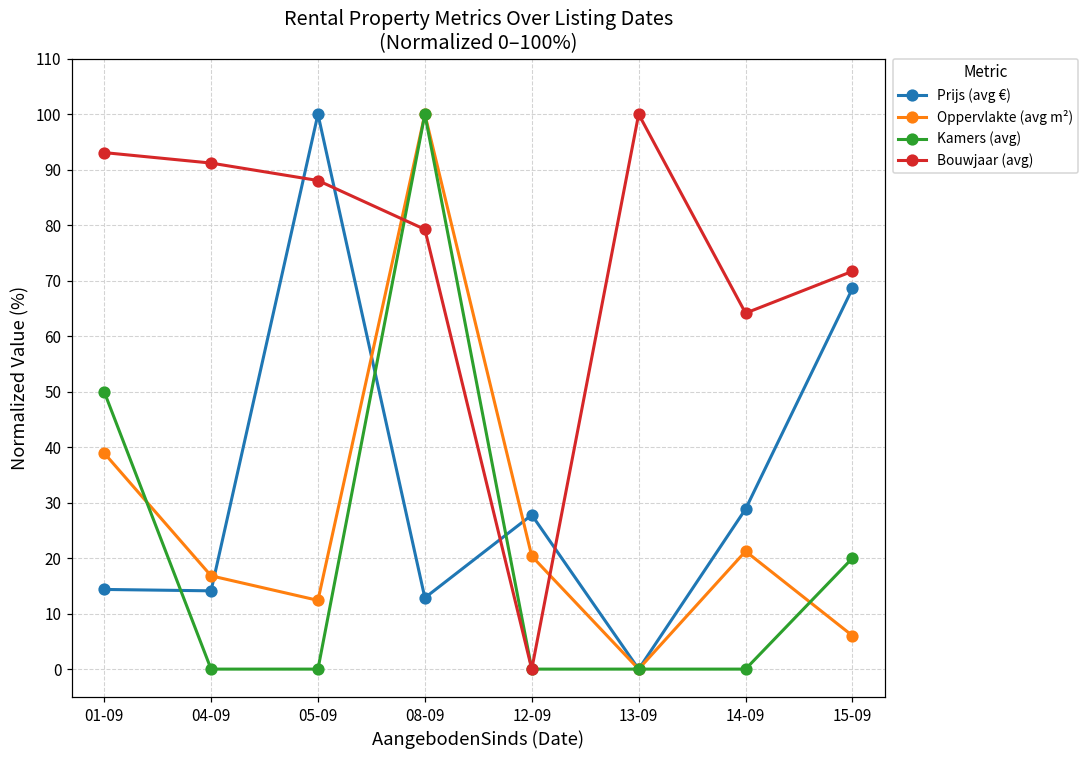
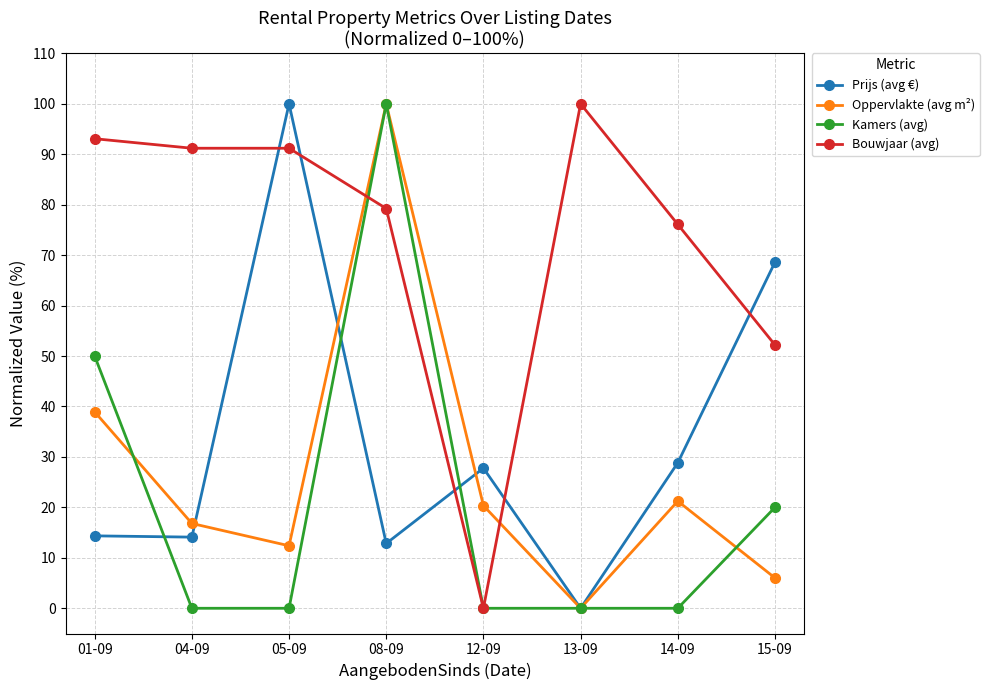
  {
    "Prijs (avg €)": {
      "01-09": 14,
      "04-09": 14,
      "05-09": 100,
      "08-09": 13,
      "12-09": 28,
      "14-09": 29,
      "15-09": 69
    },
    "Oppervlakte (avg m²)": {
      "01-09": 39,
      "04-09": 17,
      "05-09": 12,
      "12-09": 20,
      "14-09": 21,
      "15-09": 6
    },
    "Kamers (avg)": {
      "01-09": 50,
      "04-09": 0,
      "05-09": 0,
      "14-09": 0,
      "15-09": 20
    },
    "Bouwjaar (avg)": {
      "01-09": 93,
      "04-09": 91,
-     "05-09": 88,
+     "05-09": 91,
      "08-09": 79,
      "13-09": 100,
-     "14-09": 64,
-     "15-09": 72
+     "14-09": 76,
+     "15-09": 52
    }
  }
